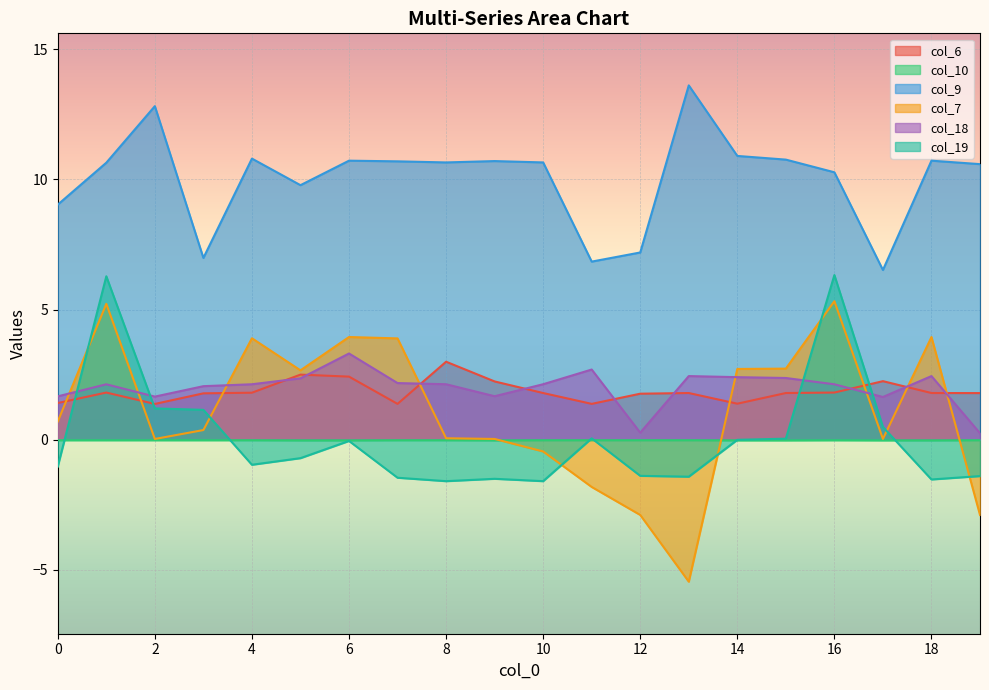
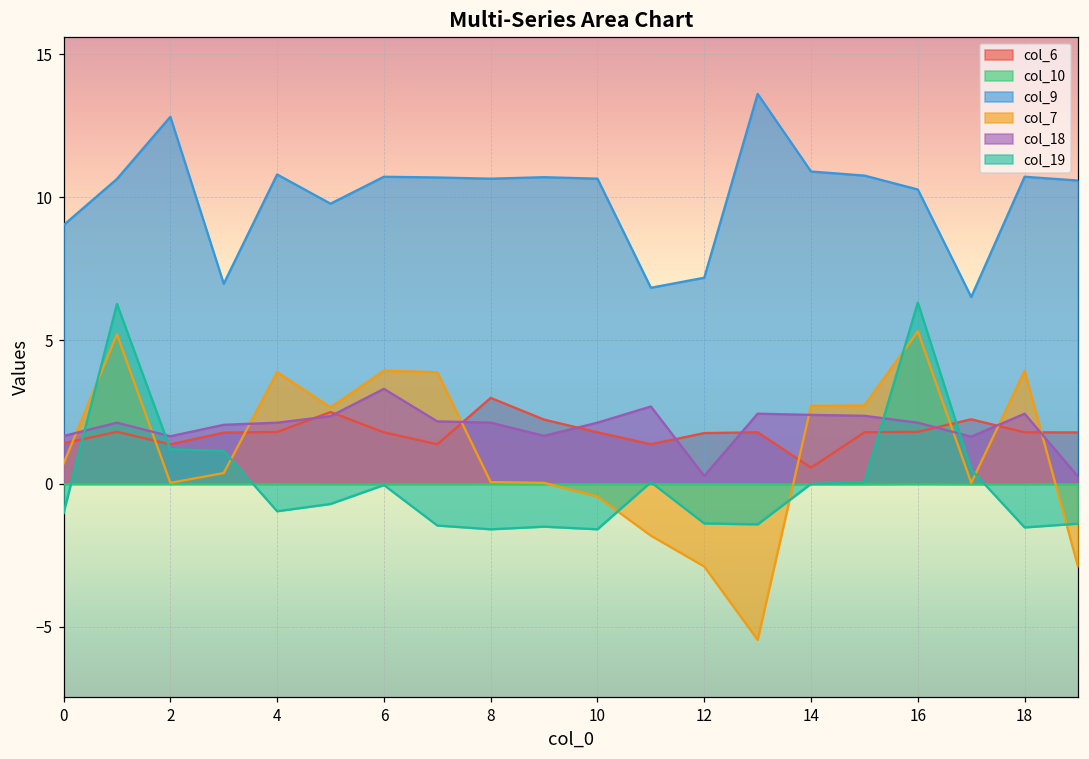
  {
    "col_6": {
      "0": 1.4,
      "2": 1.4,
      "4": 1.8,
-     "6": 2.4,
+     "6": 1.8,
      "8": 3.0,
      "10": 1.8,
      "12": 1.8,
-     "14": 1.4,
+     "14": 0.6,
      "16": 1.8,
      "18": 1.8
    },
    "col_9": {
      "0": 9.0,
      "2": 12.8,
      "4": 10.8,
      "6": 10.7,
      "8": 10.7,
      "10": 10.7,
      "12": 7.2,
      "14": 10.9,
      "16": 10.3,
      "18": 10.7
    },
    "col_18": {
      "0": 1.7,
      "2": 1.7,
      "4": 2.1,
      "6": 3.3,
      "8": 2.1,
      "10": 2.1,
      "12": 0.3,
      "14": 2.4,
      "16": 2.1,
      "18": 2.4
    }
  }
